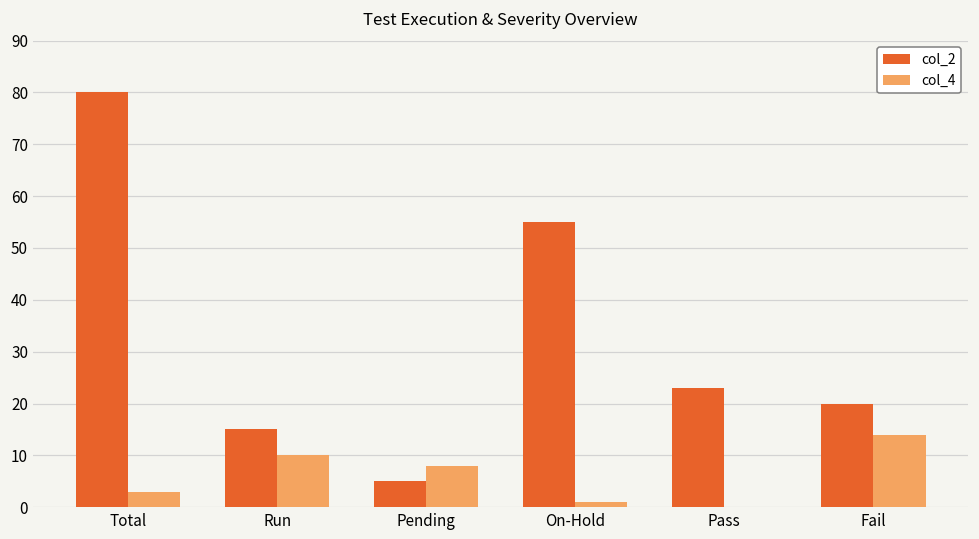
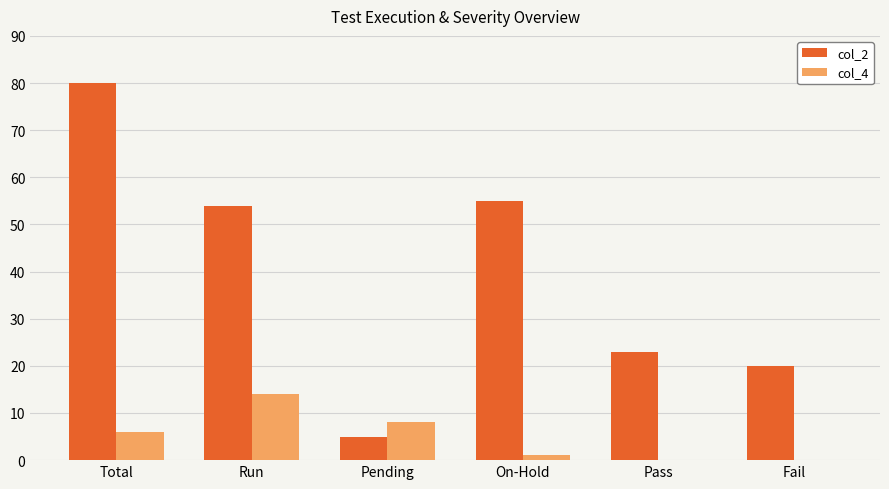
  {
    "col_2": {
      "Total": 80,
-     "Run": 15,
+     "Run": 54,
      "Pending": 5,
      "On-Hold": 55,
      "Pass": 23,
      "Fail": 20
    },
    "col_4": {
-     "Total": 3,
-     "Run": 10,
+     "Total": 6,
+     "Run": 14,
      "Pending": 8,
      "On-Hold": 1,
      "Pass": 0,
-     "Fail": 14
+     "Fail": 0
    }
  }
